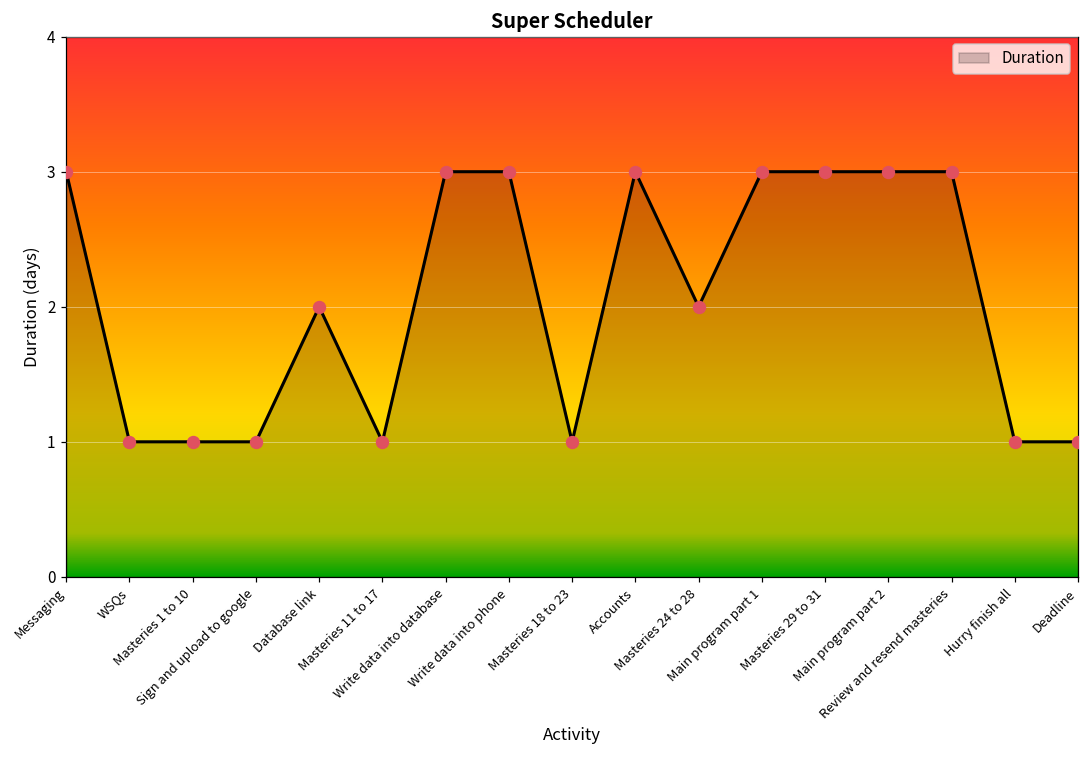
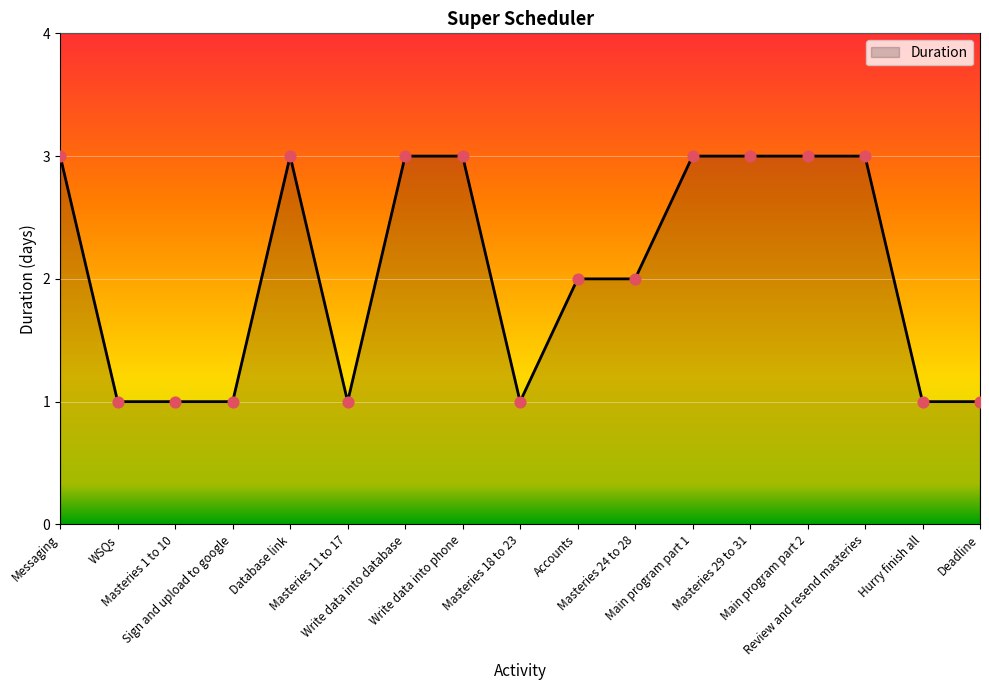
  {
    "Messaging": 3,
    "WSQs": 1,
    "Masteries 1 to 10": 1,
    "Sign and upload to google": 1,
-   "Database link": 2,
+   "Database link": 3,
    "Masteries 11 to 17": 1,
    "Write data into database": 3,
    "Write data into phone": 3,
    "Masteries 18 to 23": 1,
-   "Accounts": 3,
+   "Accounts": 2,
    "Masteries 24 to 28": 2,
    "Main program part 1": 3,
    "Masteries 29 to 31": 3,
    "Main program part 2": 3,
    "Review and resend masteries": 3,
    "Hurry finish all": 1,
    "Deadline": 1
  }
